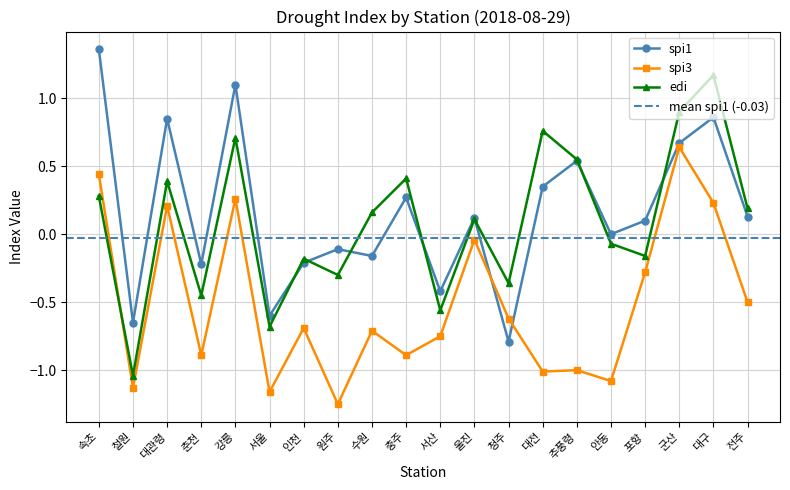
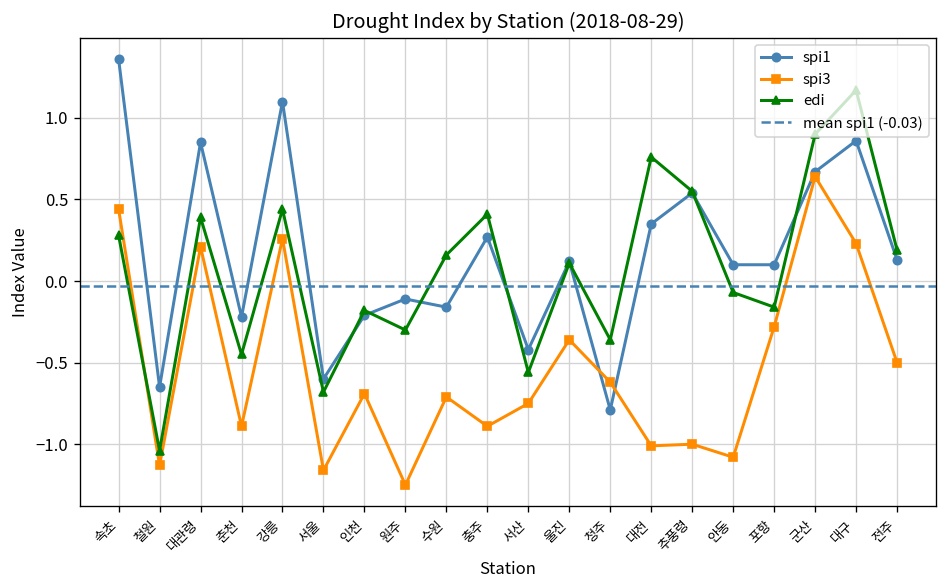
  {
    "spi1": {
      "속초": 1.36,
      "철원": -0.65,
      "대관령": 0.85,
      "춘천": -0.22,
      "강릉": 1.1,
      "서울": -0.6,
      "인천": -0.2,
      "원주": -0.1,
      "수원": -0.16,
      "충주": 0.27,
      "서산": -0.42,
      "청주": -0.8,
      "대전": 0.35,
-     "안동": 0.0,
+     "안동": 0.1,
      "포항": 0.1,
      "군산": 0.67,
      "전주": 0.13
    },
    "spi3": {
      "속초": 0.44,
      "철원": -1.13,
      "대관령": 0.21,
      "춘천": -0.89,
      "강릉": 0.26,
      "서울": -1.16,
      "인천": -0.69,
      "원주": -1.25,
      "수원": -0.71,
      "충주": -0.89,
      "서산": -0.75,
-     "울진": -0.04,
+     "울진": -0.36,
      "청주": -0.62,
      "대전": -1.01,
      "추풍령": -1.00,
      "안동": -1.08,
      "포항": -0.28,
      "군산": 0.64,
      "대구": 0.23,
      "전주": -0.50
    },
    "edi": {
      "속초": 0.28,
      "철원": -1.04,
      "대관령": 0.39,
      "춘천": -0.45,
-     "강릉": 0.71,
+     "강릉": 0.44,
      "서울": -0.68,
      "인천": -0.18,
      "원주": -0.30,
      "수원": 0.16,
      "충주": 0.41,
      "서산": -0.56,
      "청주": -0.36,
      "대전": 0.76,
      "안동": -0.07,
      "포항": -0.16,
      "전주": 0.19
    }
  }
